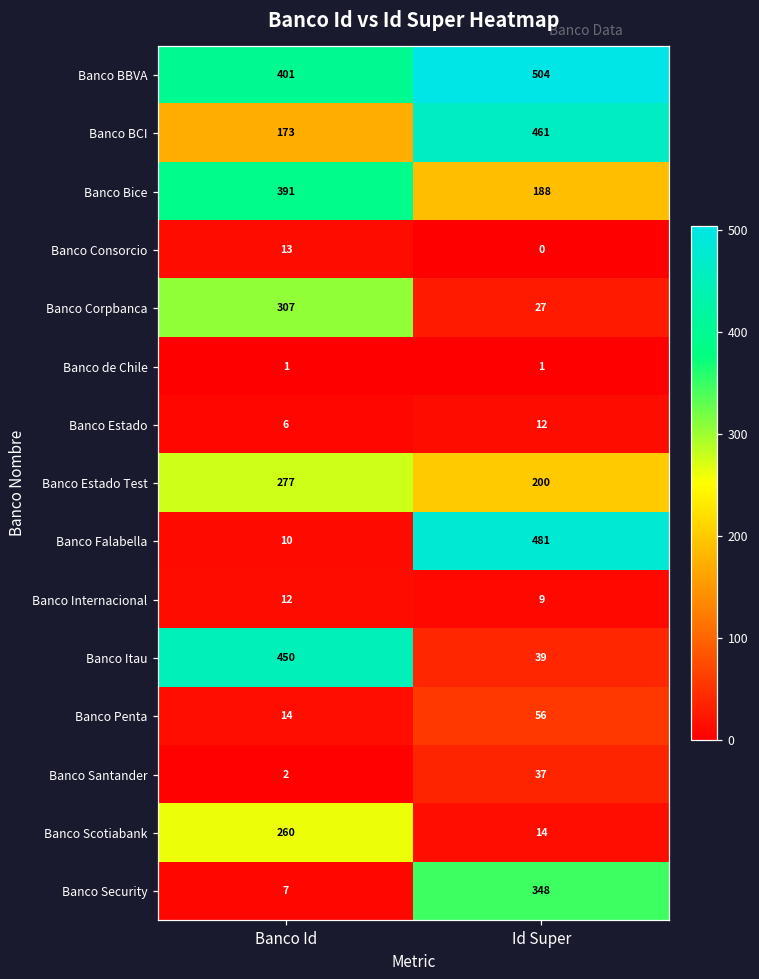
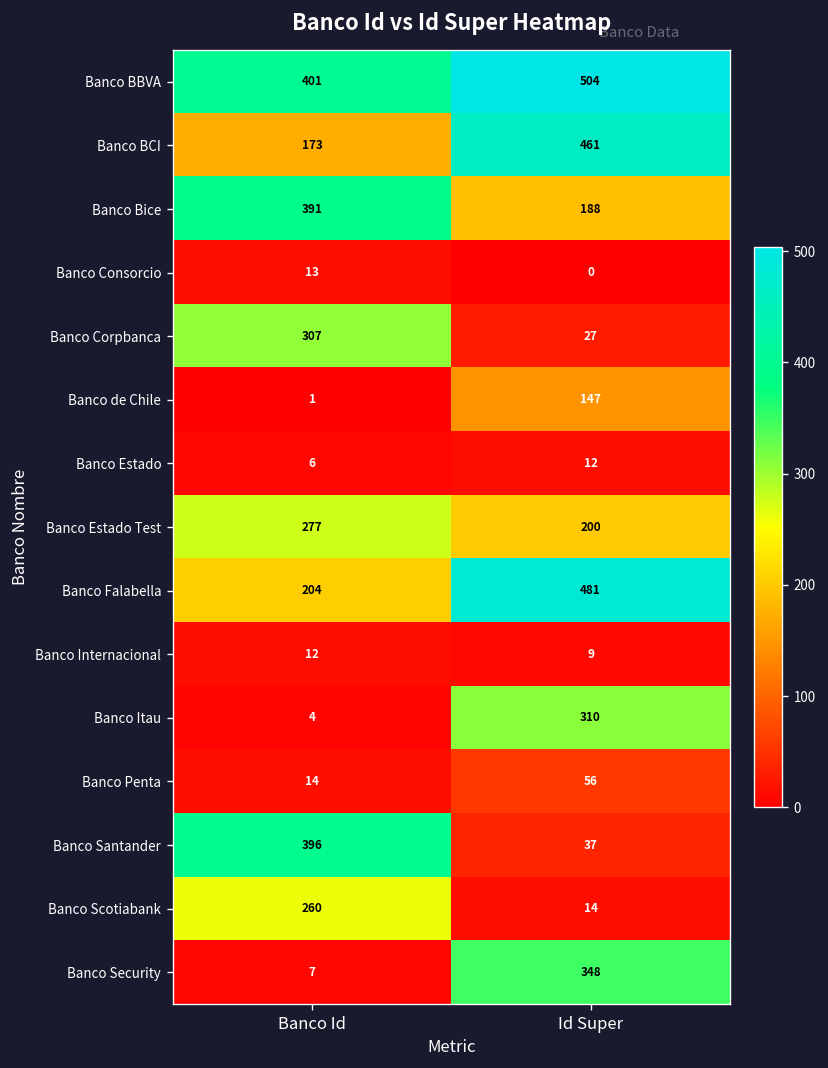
  {
    "Banco BBVA": {
      "Banco Id": 401,
      "Id Super": 504
    },
    "Banco BCI": {
      "Banco Id": 173,
      "Id Super": 461
    },
    "Banco Bice": {
      "Banco Id": 391,
      "Id Super": 188
    },
    "Banco Consorcio": {
      "Banco Id": 13,
      "Id Super": 0
    },
    "Banco Corpbanca": {
      "Banco Id": 307,
      "Id Super": 27
    },
    "Banco de Chile": {
      "Banco Id": 1,
-     "Id Super": 1
+     "Id Super": 147
    },
    "Banco Estado": {
      "Banco Id": 6,
      "Id Super": 12
    },
    "Banco Estado Test": {
      "Banco Id": 277,
      "Id Super": 200
    },
    "Banco Falabella": {
-     "Banco Id": 10,
+     "Banco Id": 204,
      "Id Super": 481
    },
    "Banco Internacional": {
      "Banco Id": 12,
      "Id Super": 9
    },
    "Banco Itau": {
-     "Banco Id": 450,
-     "Id Super": 39
+     "Banco Id": 4,
+     "Id Super": 310
    },
    "Banco Penta": {
      "Banco Id": 14,
      "Id Super": 56
    },
    "Banco Santander": {
-     "Banco Id": 2,
+     "Banco Id": 396,
      "Id Super": 37
    },
    "Banco Scotiabank": {
      "Banco Id": 260,
      "Id Super": 14
    },
    "Banco Security": {
      "Banco Id": 7,
      "Id Super": 348
    }
  }
